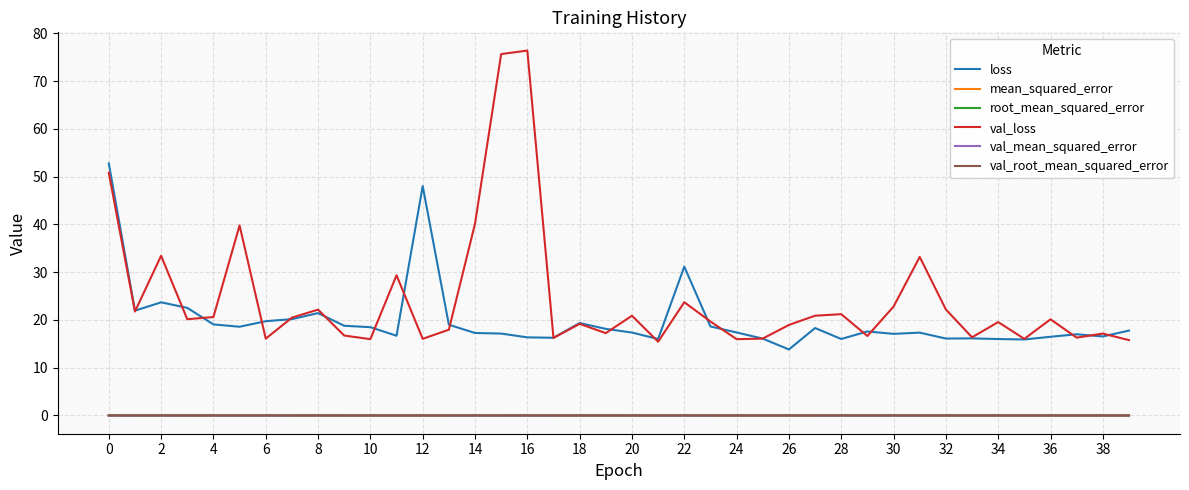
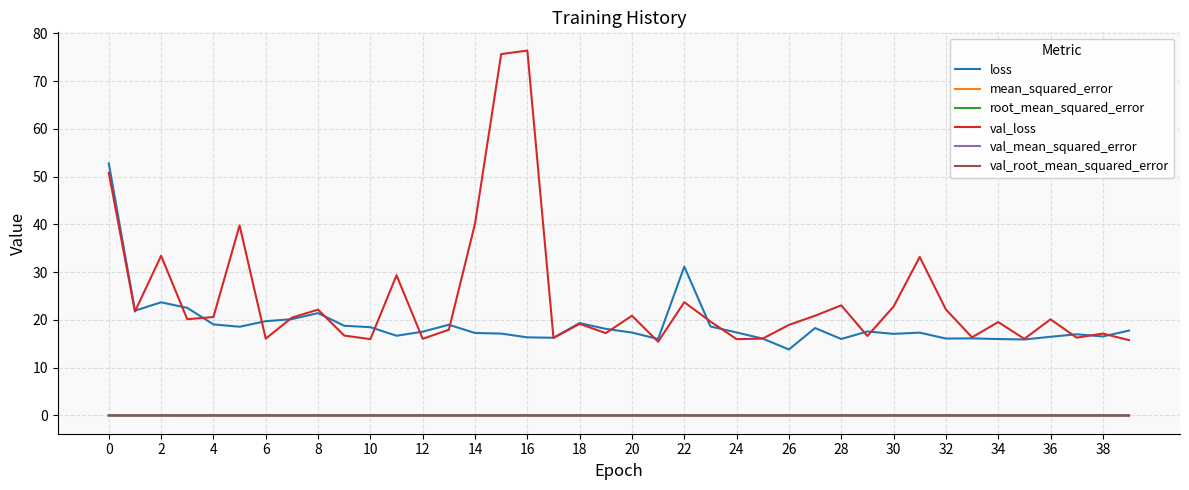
  {
    "loss": {
      "0": 53,
      "2": 24,
      "4": 19,
      "6": 20,
      "8": 21,
      "10": 18,
-     "12": 48,
+     "12": 18,
      "14": 17,
      "16": 16,
      "20": 17,
      "22": 31,
      "24": 17,
      "26": 14,
      "28": 16,
      "30": 17,
      "32": 16,
      "34": 16,
      "36": 16,
      "38": 17
    },
    "val_loss": {
      "0": 51,
      "2": 33,
      "4": 21,
      "6": 16,
      "8": 22,
      "10": 16,
      "12": 16,
      "14": 40,
      "16": 76,
      "20": 21,
      "22": 24,
      "24": 16,
      "26": 19,
-     "28": 21,
+     "28": 23,
      "30": 23,
      "32": 22,
      "34": 20,
      "36": 20,
      "38": 17
    }
  }
